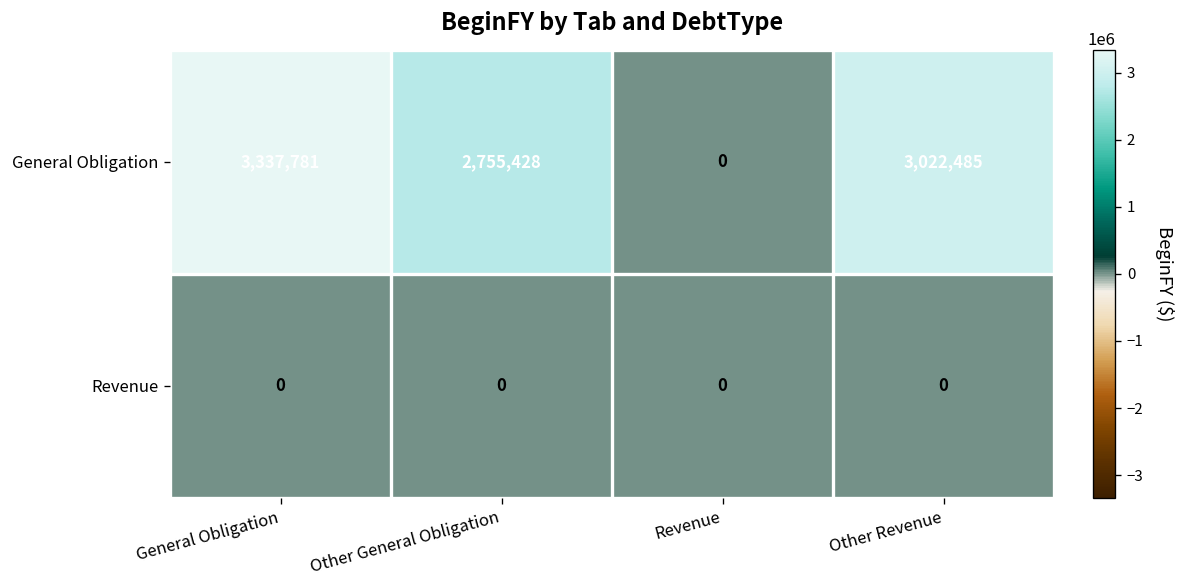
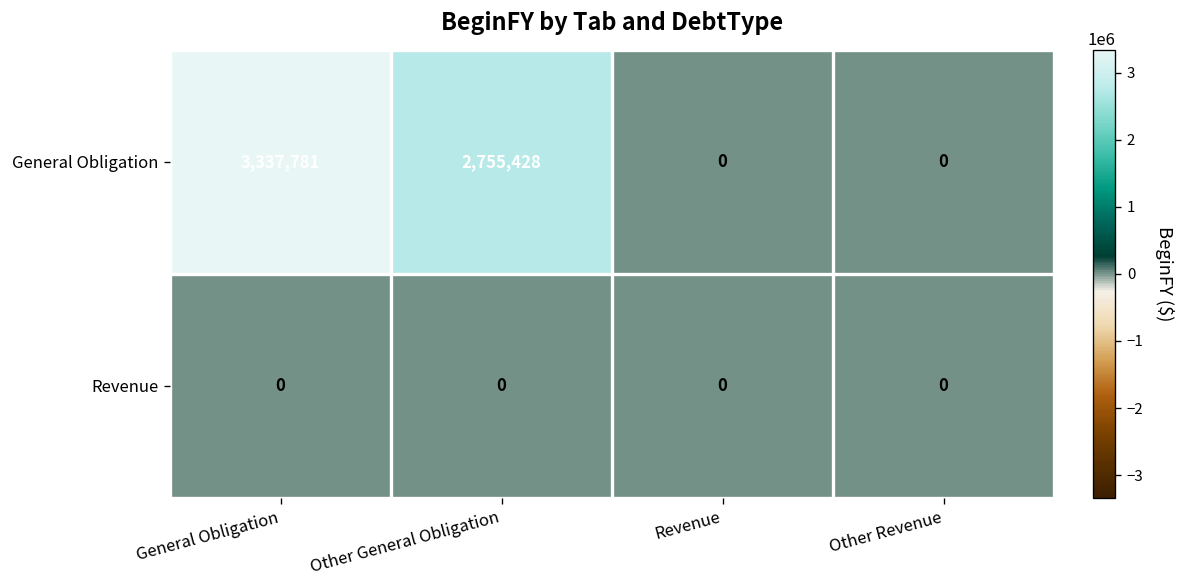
  {
    "General Obligation": {
      "Other General Obligation": "2,755,428",
      "Revenue": "0",
-     "Other Revenue": "3,022,485"
+     "Other Revenue": "0"
    },
    "Revenue": {
      "General Obligation": "0",
      "Other General Obligation": "0",
      "Revenue": "0",
      "Other Revenue": "0"
    }
  }
